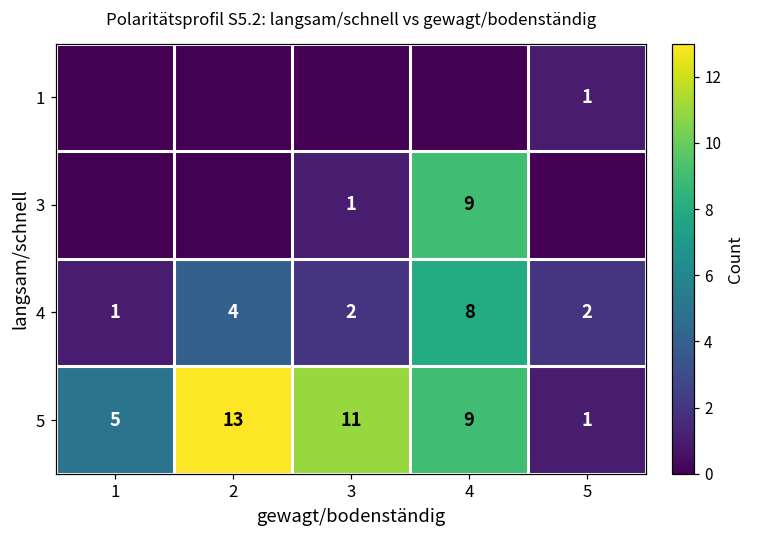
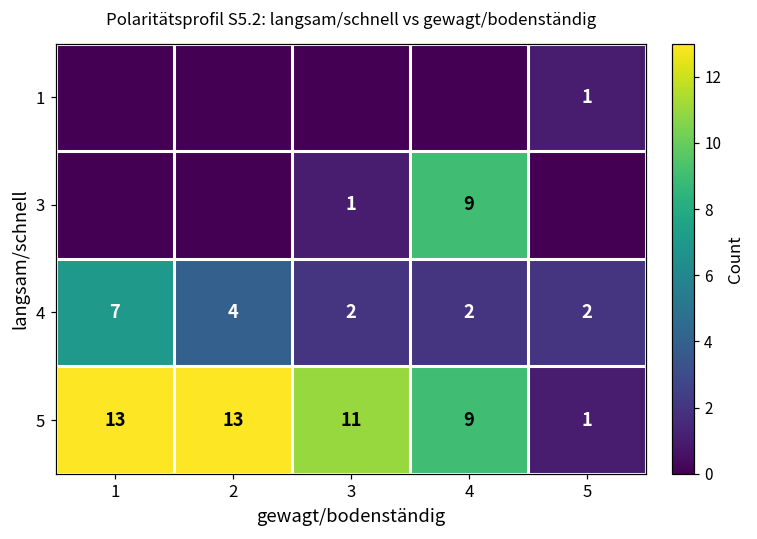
  {
    "1": {
      "5": 1
    },
    "3": {
      "3": 1,
      "4": 9
    },
    "4": {
-     "1": 1,
+     "1": 7,
      "2": 4,
      "3": 2,
-     "4": 8,
+     "4": 2,
      "5": 2
    },
    "5": {
-     "1": 5,
+     "1": 13,
      "2": 13,
      "3": 11,
      "4": 9,
      "5": 1
    }
  }
